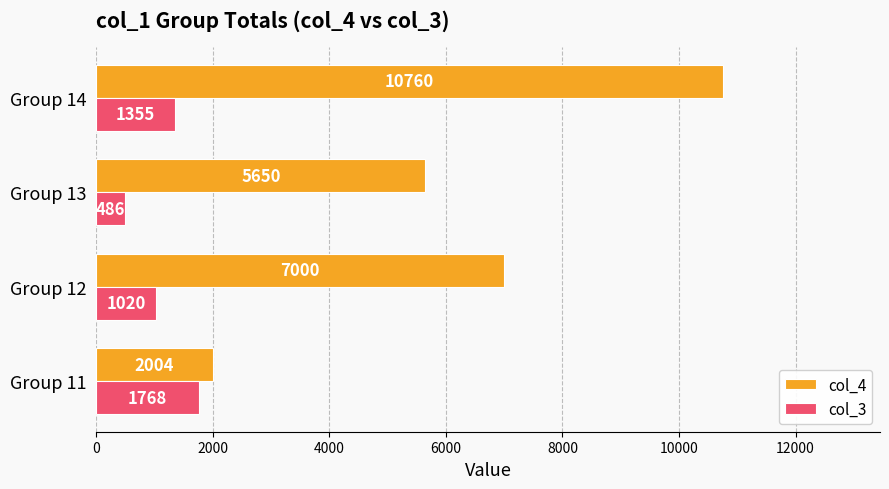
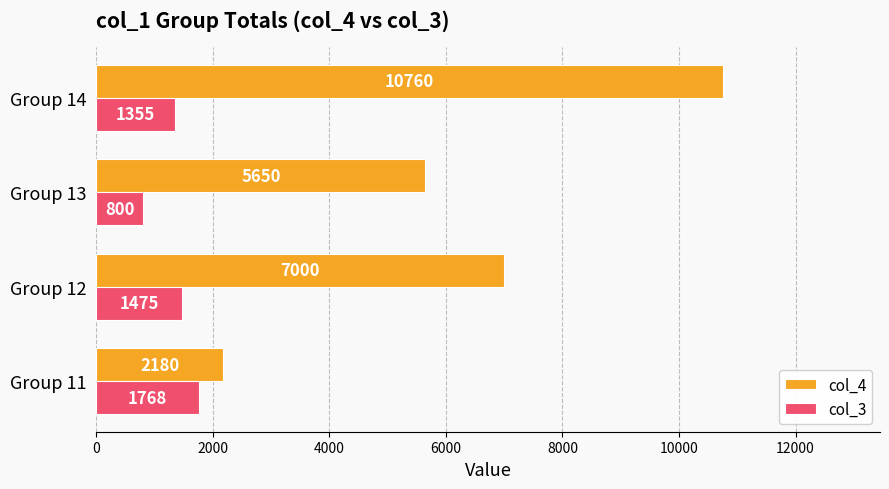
  {
    "col_4": {
      "Group 14": 10760,
      "Group 13": 5650,
      "Group 12": 7000,
-     "Group 11": 2004
+     "Group 11": 2180
    },
    "col_3": {
      "Group 14": 1355,
-     "Group 13": 486,
-     "Group 12": 1020,
+     "Group 13": 800,
+     "Group 12": 1475,
      "Group 11": 1768
    }
  }
